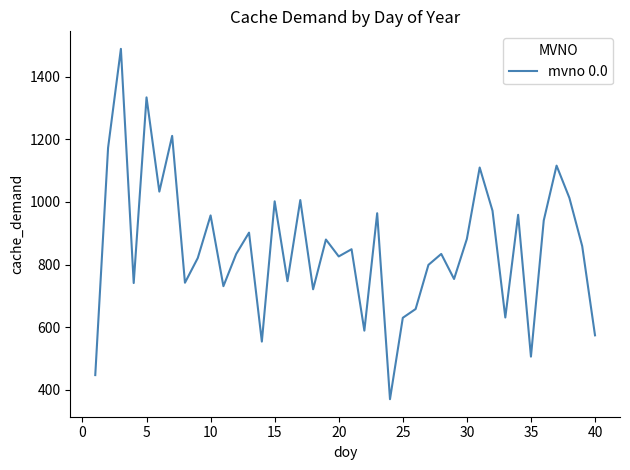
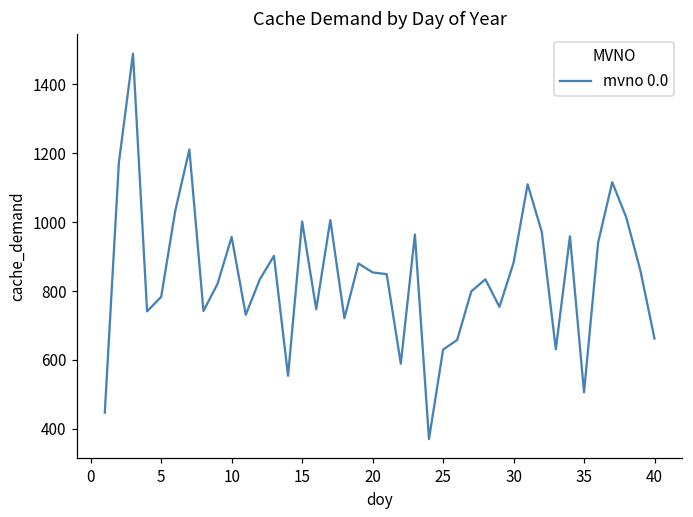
  {
-   "5": 1330,
+   "5": 780,
    "10": 960,
    "15": 1000,
-   "20": 830,
+   "20": 850,
    "25": 630,
    "30": 880,
    "35": 510,
-   "40": 570
+   "40": 660
  }
